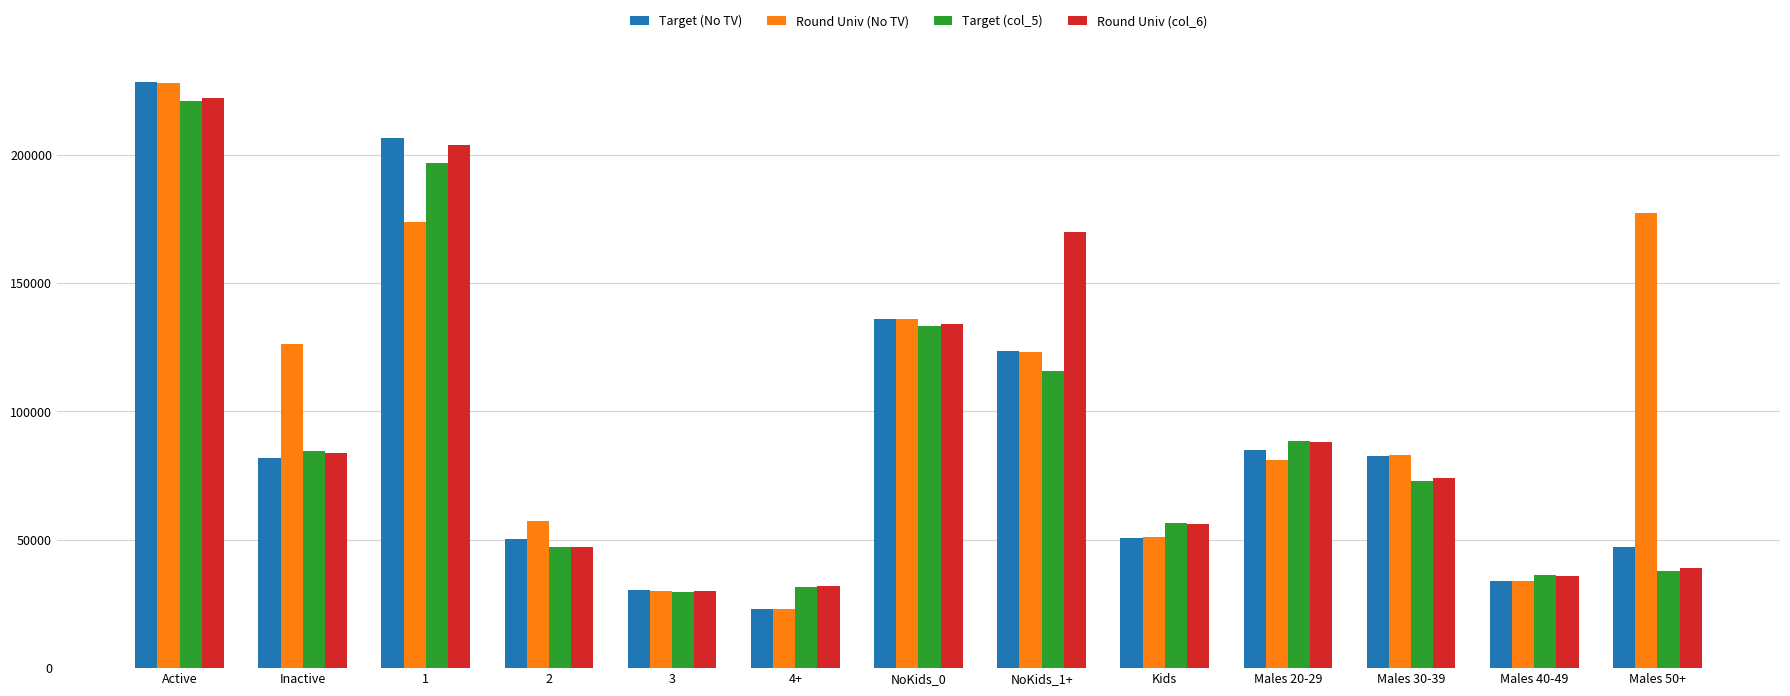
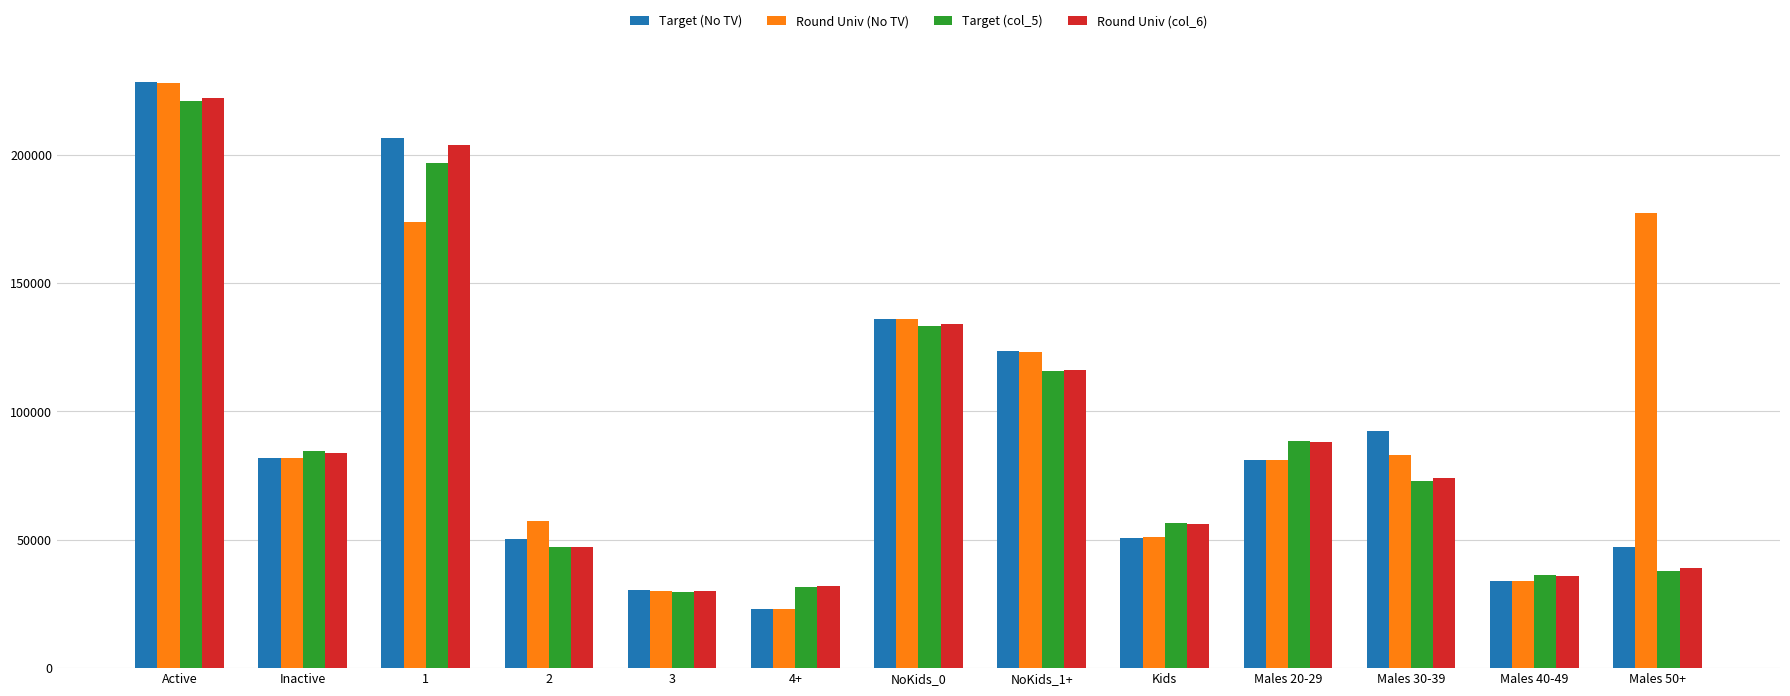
  {
    "Target (No TV)": {
      "Active": 228000,
      "Inactive": 82000,
      "1": 206000,
      "2": 50000,
      "3": 30000,
      "4+": 23000,
      "NoKids_0": 136000,
      "NoKids_1+": 123000,
      "Kids": 51000,
-     "Males 20-29": 85000,
-     "Males 30-39": 83000,
+     "Males 20-29": 81000,
+     "Males 30-39": 92000,
      "Males 40-49": 34000,
      "Males 50+": 47000
    },
    "Round Univ (No TV)": {
      "Active": 228000,
-     "Inactive": 126000,
+     "Inactive": 82000,
      "1": 174000,
      "2": 57000,
      "3": 30000,
      "4+": 23000,
      "NoKids_0": 136000,
      "NoKids_1+": 123000,
      "Kids": 51000,
      "Males 20-29": 81000,
      "Males 30-39": 83000,
      "Males 40-49": 34000,
      "Males 50+": 177000
    },
    "Target (col_5)": {
      "Active": 221000,
      "Inactive": 84000,
      "1": 197000,
      "2": 47000,
      "3": 30000,
      "4+": 32000,
      "NoKids_0": 133000,
      "NoKids_1+": 116000,
      "Kids": 56000,
      "Males 20-29": 88000,
      "Males 30-39": 73000,
      "Males 40-49": 36000,
      "Males 50+": 38000
    },
    "Round Univ (col_6)": {
      "Active": 222000,
      "Inactive": 84000,
      "1": 204000,
      "2": 47000,
      "3": 30000,
      "4+": 32000,
      "NoKids_0": 134000,
-     "NoKids_1+": 170000,
+     "NoKids_1+": 116000,
      "Kids": 56000,
      "Males 20-29": 88000,
      "Males 30-39": 74000,
      "Males 40-49": 36000,
      "Males 50+": 39000
    }
  }
